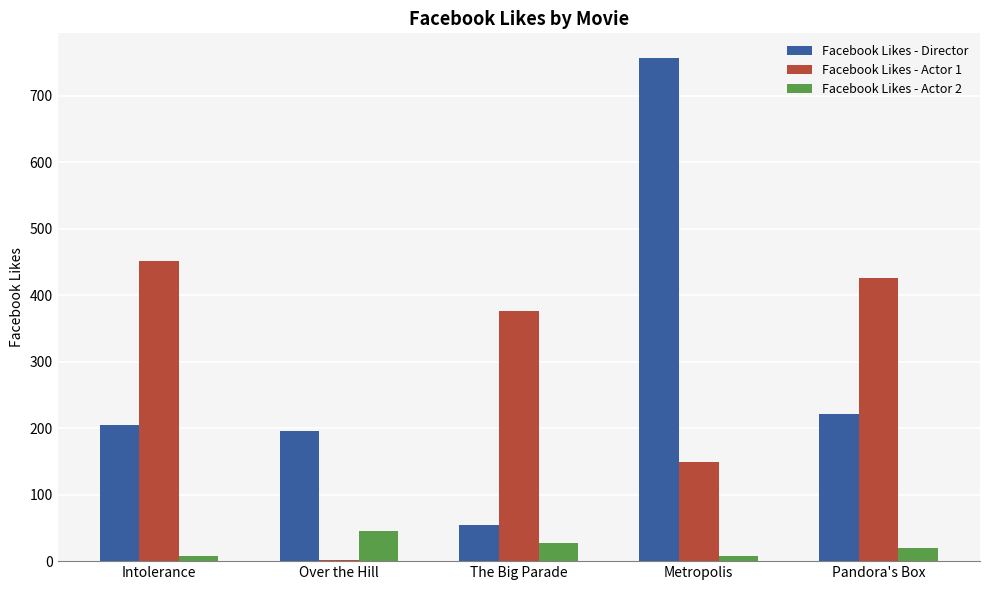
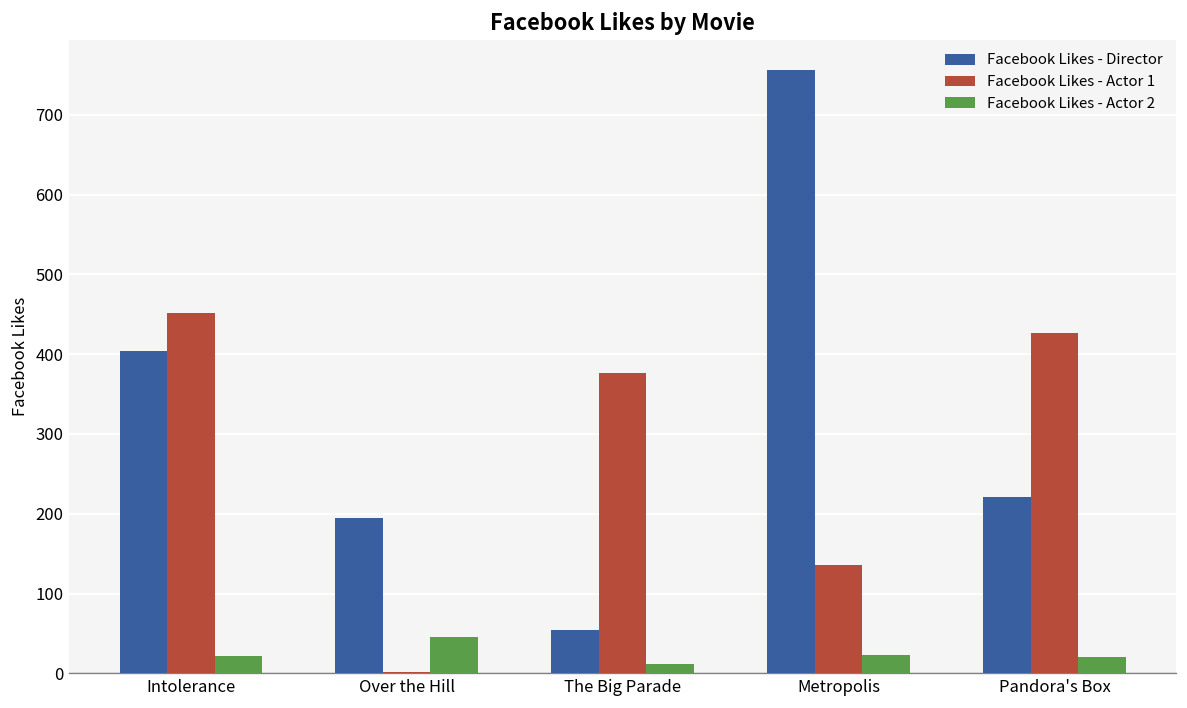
  {
    "Facebook Likes - Director": {
-     "Intolerance": 200,
+     "Intolerance": 400,
      "Over the Hill": 200,
      "The Big Parade": 50,
      "Metropolis": 760,
      "Pandora's Box": 220
    },
    "Facebook Likes - Actor 1": {
      "Intolerance": 450,
      "The Big Parade": 380,
-     "Metropolis": 150,
+     "Metropolis": 140,
      "Pandora's Box": 430
    },
    "Facebook Likes - Actor 2": {
-     "Intolerance": 10,
+     "Intolerance": 20,
      "Over the Hill": 50,
-     "The Big Parade": 30,
-     "Metropolis": 10,
+     "The Big Parade": 10,
+     "Metropolis": 20,
      "Pandora's Box": 20
    }
  }
